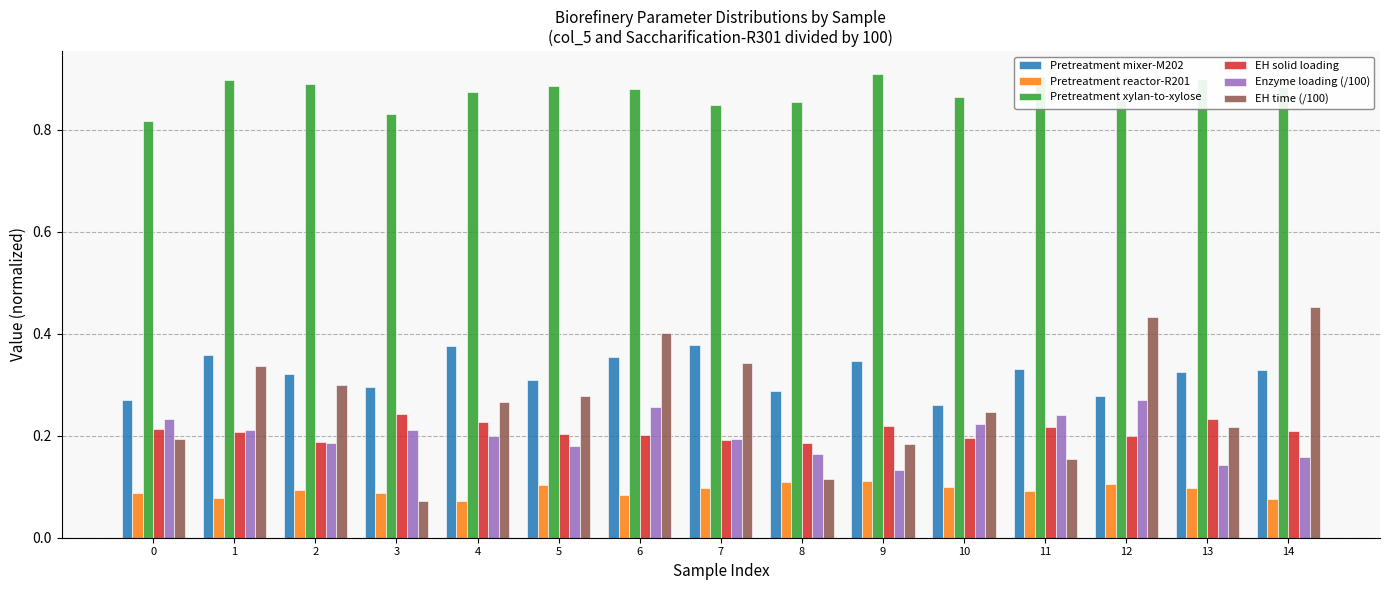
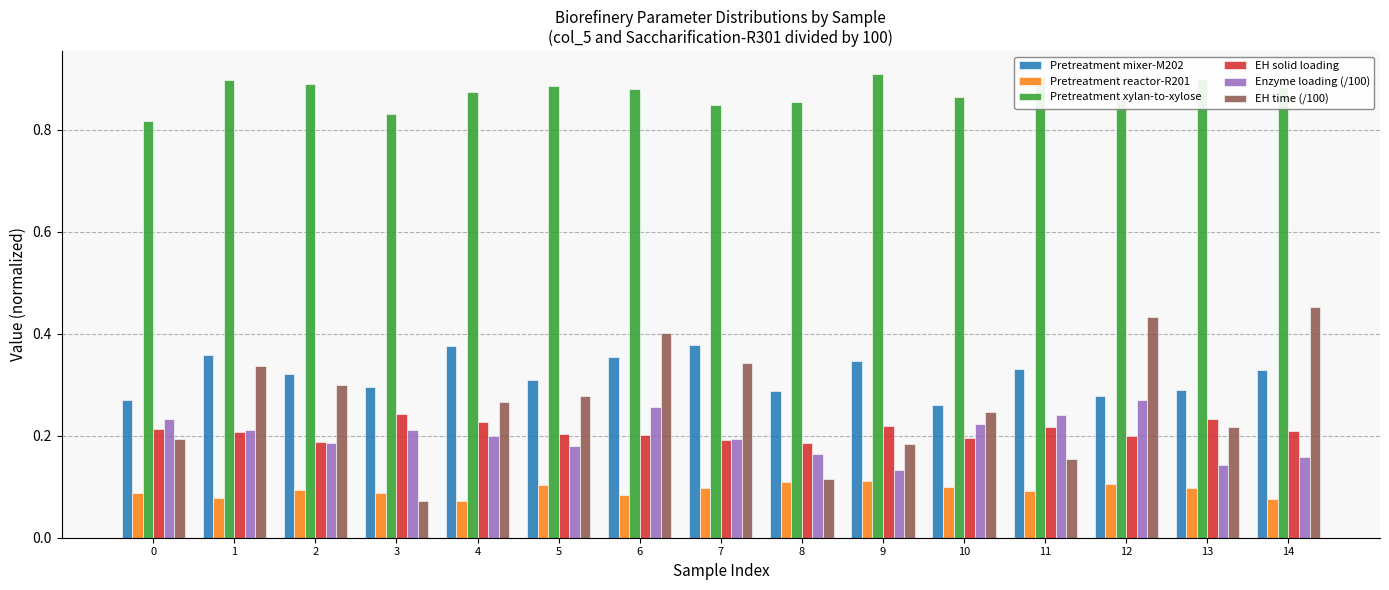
  {
    "Pretreatment mixer-M202": {
      "0": 0.27,
      "1": 0.36,
      "2": 0.32,
      "3": 0.30,
      "4": 0.38,
      "5": 0.31,
      "6": 0.35,
      "7": 0.38,
      "8": 0.29,
      "9": 0.35,
      "10": 0.26,
      "11": 0.33,
      "12": 0.28,
-     "13": 0.32,
+     "13": 0.29,
      "14": 0.33
    }
  }
